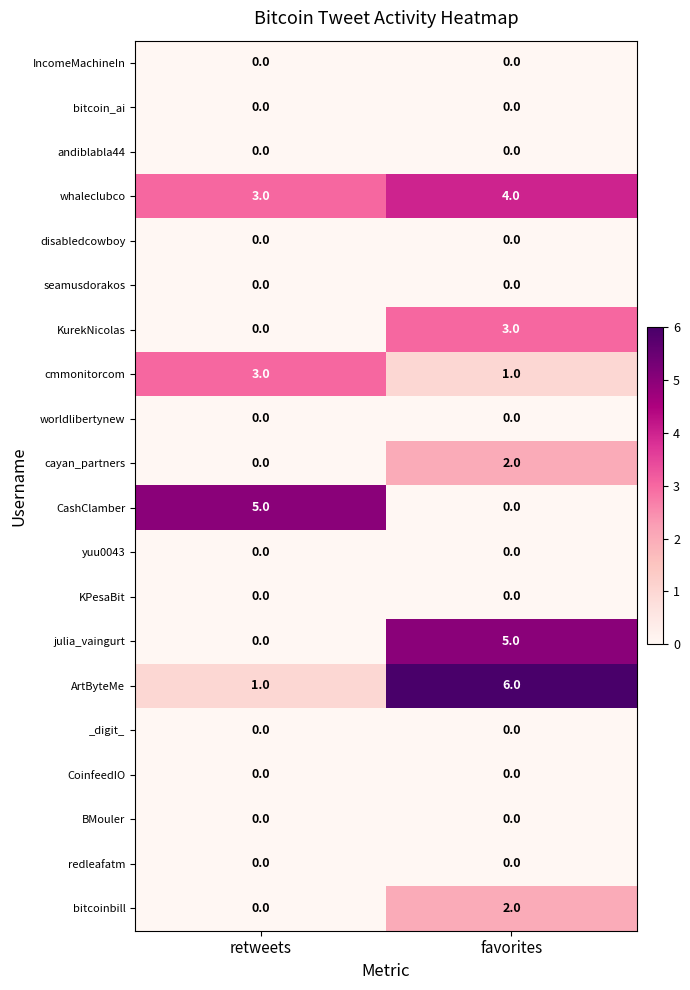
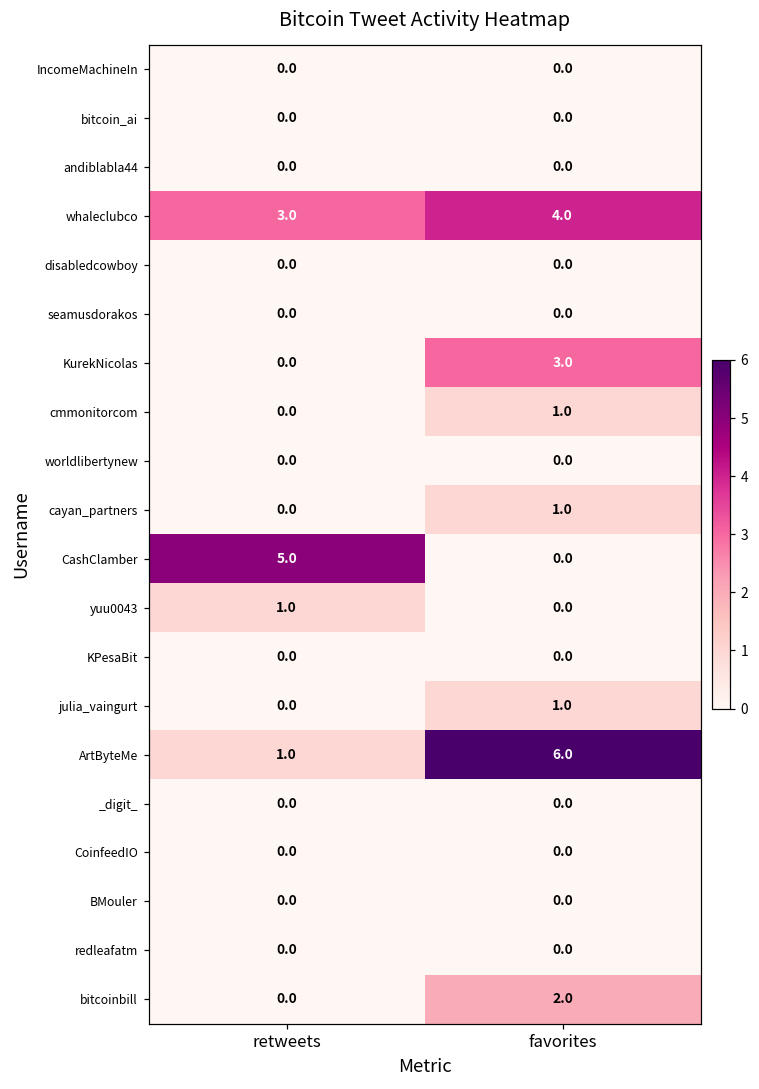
  {
    "IncomeMachineIn": {
      "retweets": 0.0,
      "favorites": 0.0
    },
    "bitcoin_ai": {
      "retweets": 0.0,
      "favorites": 0.0
    },
    "andiblabla44": {
      "retweets": 0.0,
      "favorites": 0.0
    },
    "whaleclubco": {
      "retweets": 3.0,
      "favorites": 4.0
    },
    "disabledcowboy": {
      "retweets": 0.0,
      "favorites": 0.0
    },
    "seamusdorakos": {
      "retweets": 0.0,
      "favorites": 0.0
    },
    "KurekNicolas": {
      "retweets": 0.0,
      "favorites": 3.0
    },
    "cmmonitorcom": {
-     "retweets": 3.0,
+     "retweets": 0.0,
      "favorites": 1.0
    },
    "worldlibertynew": {
      "retweets": 0.0,
      "favorites": 0.0
    },
    "cayan_partners": {
      "retweets": 0.0,
-     "favorites": 2.0
+     "favorites": 1.0
    },
    "CashClamber": {
      "retweets": 5.0,
      "favorites": 0.0
    },
    "yuu0043": {
-     "retweets": 0.0,
+     "retweets": 1.0,
      "favorites": 0.0
    },
    "KPesaBit": {
      "retweets": 0.0,
      "favorites": 0.0
    },
    "julia_vaingurt": {
      "retweets": 0.0,
-     "favorites": 5.0
+     "favorites": 1.0
    },
    "ArtByteMe": {
      "retweets": 1.0,
      "favorites": 6.0
    },
    "_digit_": {
      "retweets": 0.0,
      "favorites": 0.0
    },
    "CoinfeedIO": {
      "retweets": 0.0,
      "favorites": 0.0
    },
    "BMouler": {
      "retweets": 0.0,
      "favorites": 0.0
    },
    "redleafatm": {
      "retweets": 0.0,
      "favorites": 0.0
    },
    "bitcoinbill": {
      "retweets": 0.0,
      "favorites": 2.0
    }
  }
